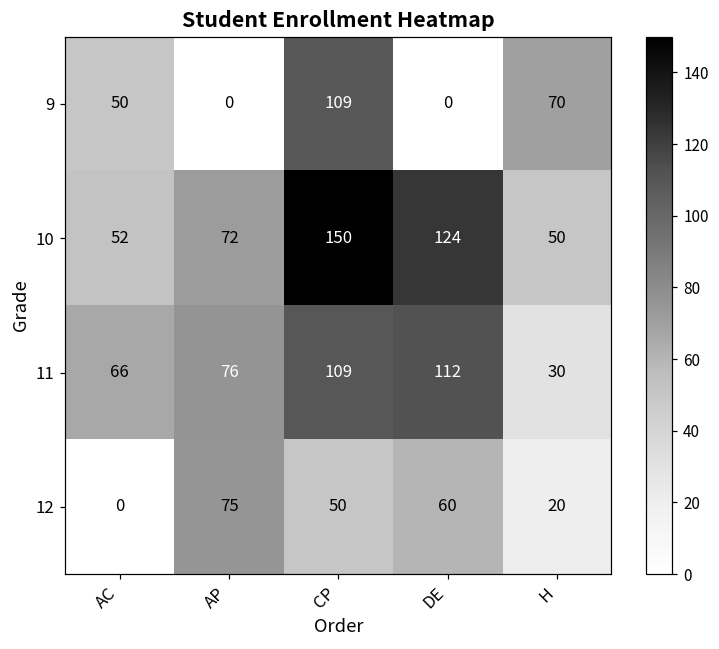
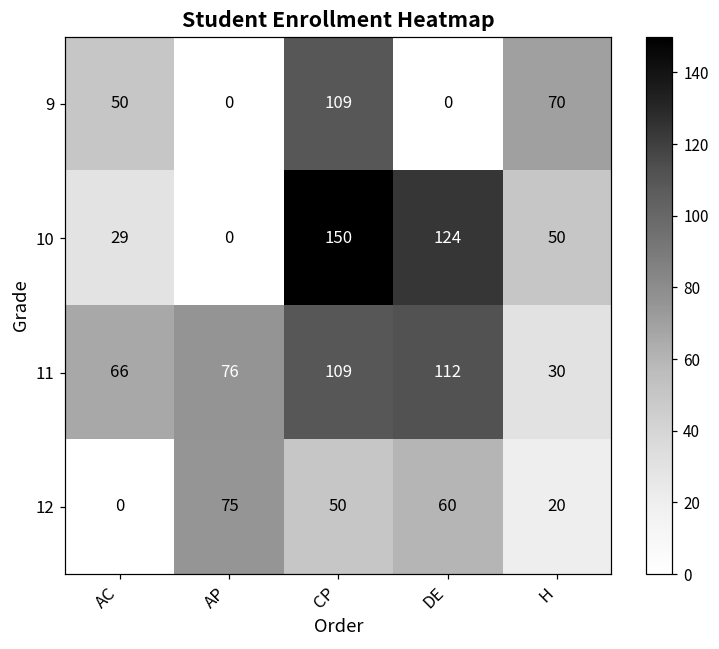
  {
    "9": {
      "AC": 50,
      "AP": 0,
      "CP": 109,
      "DE": 0,
      "H": 70
    },
    "10": {
-     "AC": 52,
-     "AP": 72,
+     "AC": 29,
+     "AP": 0,
      "CP": 150,
      "DE": 124,
      "H": 50
    },
    "11": {
      "AC": 66,
      "AP": 76,
      "CP": 109,
      "DE": 112,
      "H": 30
    },
    "12": {
      "AC": 0,
      "AP": 75,
      "CP": 50,
      "DE": 60,
      "H": 20
    }
  }
